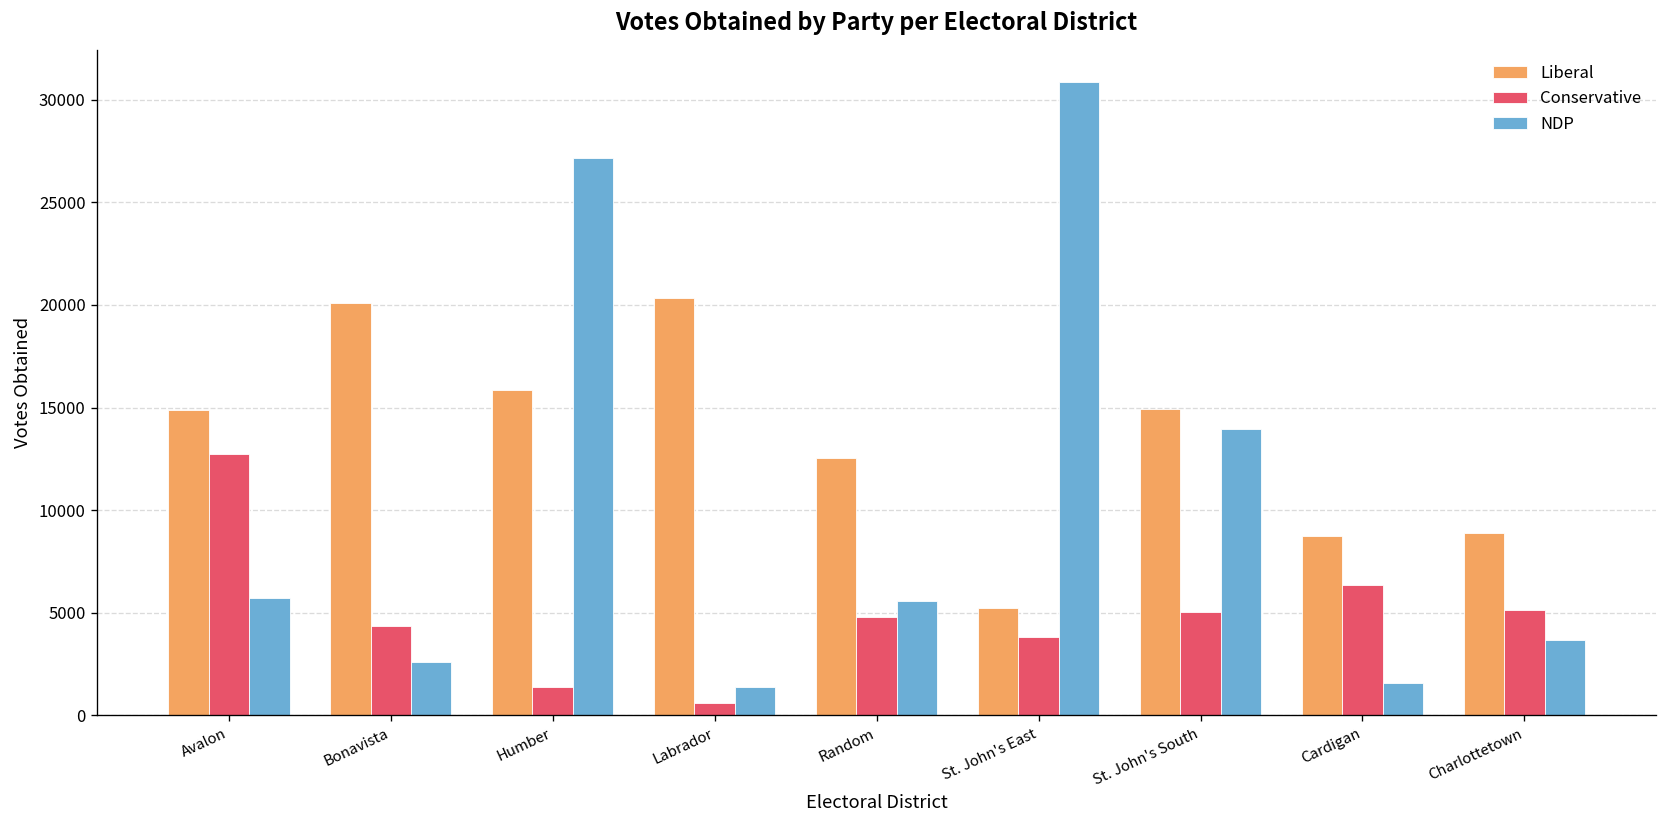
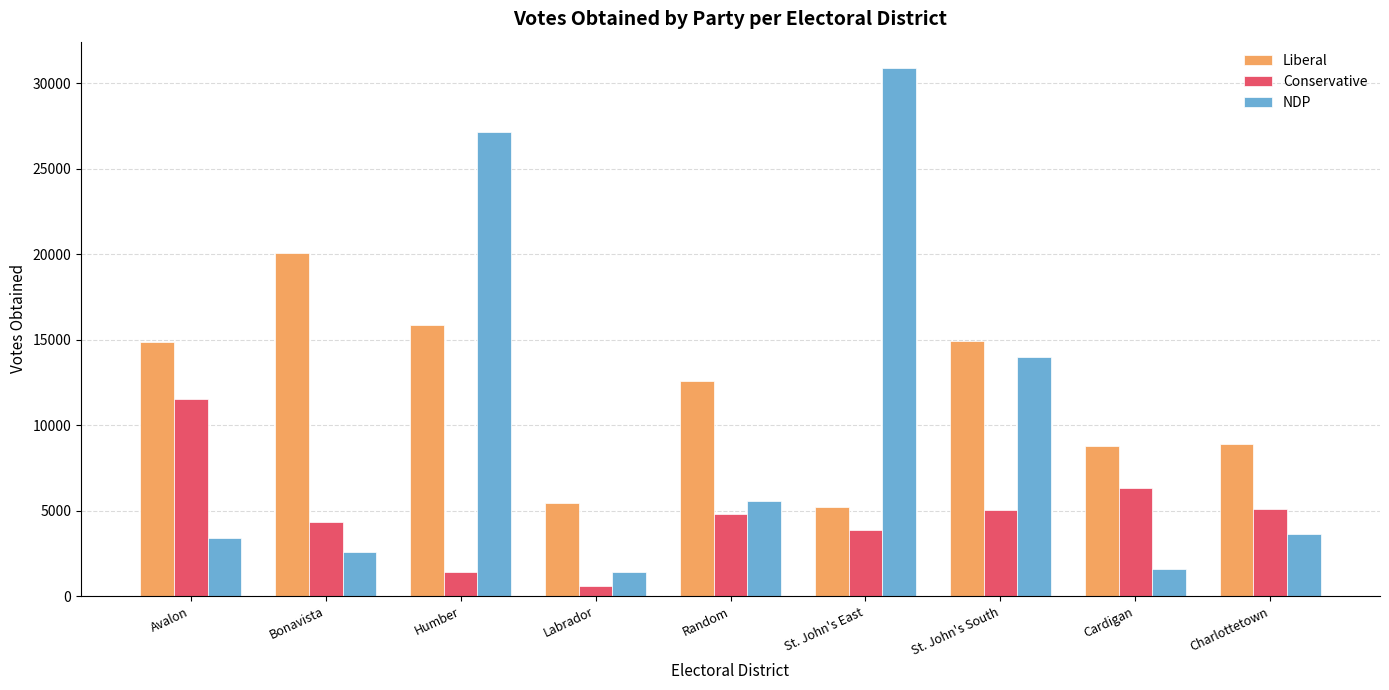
  {
    "Liberal": {
      "Avalon": 14900,
      "Bonavista": 20100,
      "Humber": 15800,
-     "Labrador": 20400,
+     "Labrador": 5400,
      "Random": 12600,
      "St. John's East": 5200,
      "St. John's South": 14900,
      "Cardigan": 8800,
      "Charlottetown": 8900
    },
    "Conservative": {
-     "Avalon": 12800,
+     "Avalon": 11500,
      "Bonavista": 4400,
      "Humber": 1400,
      "Labrador": 600,
      "Random": 4800,
      "St. John's East": 3800,
      "St. John's South": 5000,
      "Cardigan": 6300,
      "Charlottetown": 5100
    },
    "NDP": {
-     "Avalon": 5700,
+     "Avalon": 3400,
      "Bonavista": 2600,
      "Humber": 27200,
      "Labrador": 1400,
      "Random": 5600,
      "St. John's East": 30900,
      "St. John's South": 14000,
      "Cardigan": 1600,
      "Charlottetown": 3700
    }
  }
